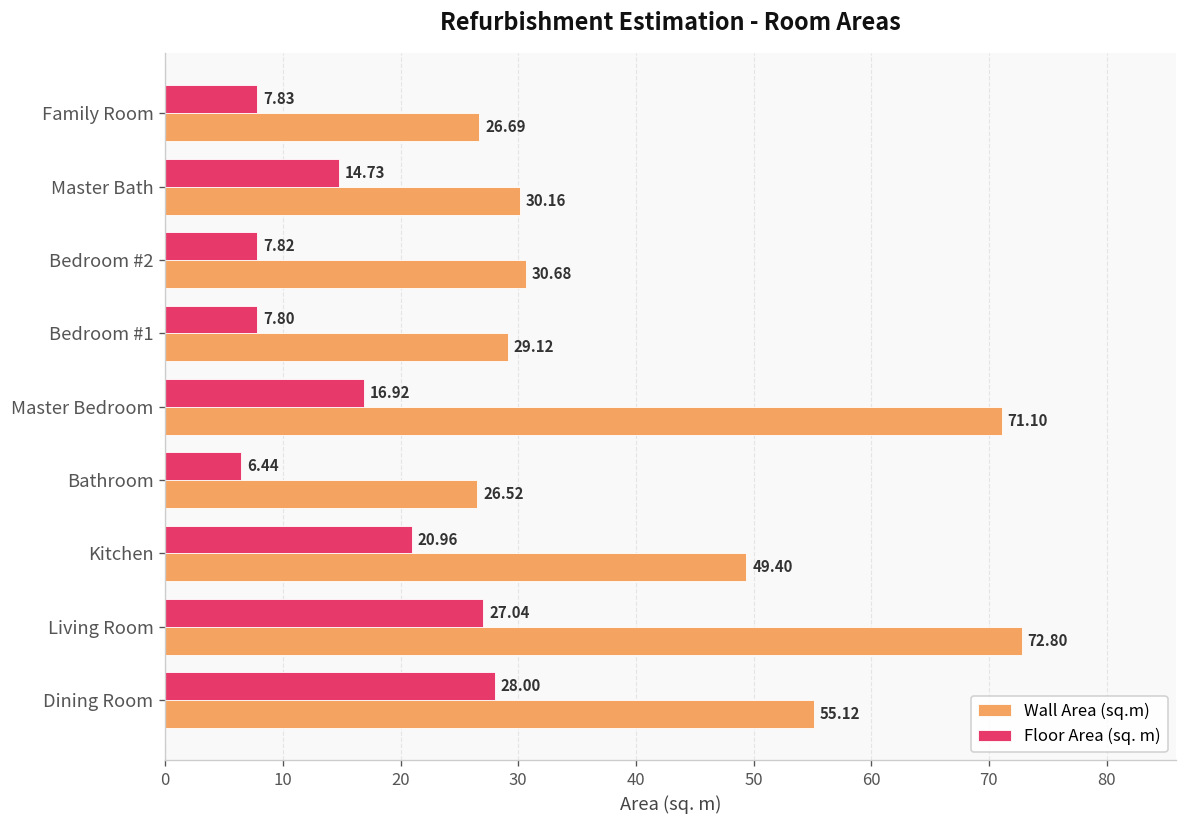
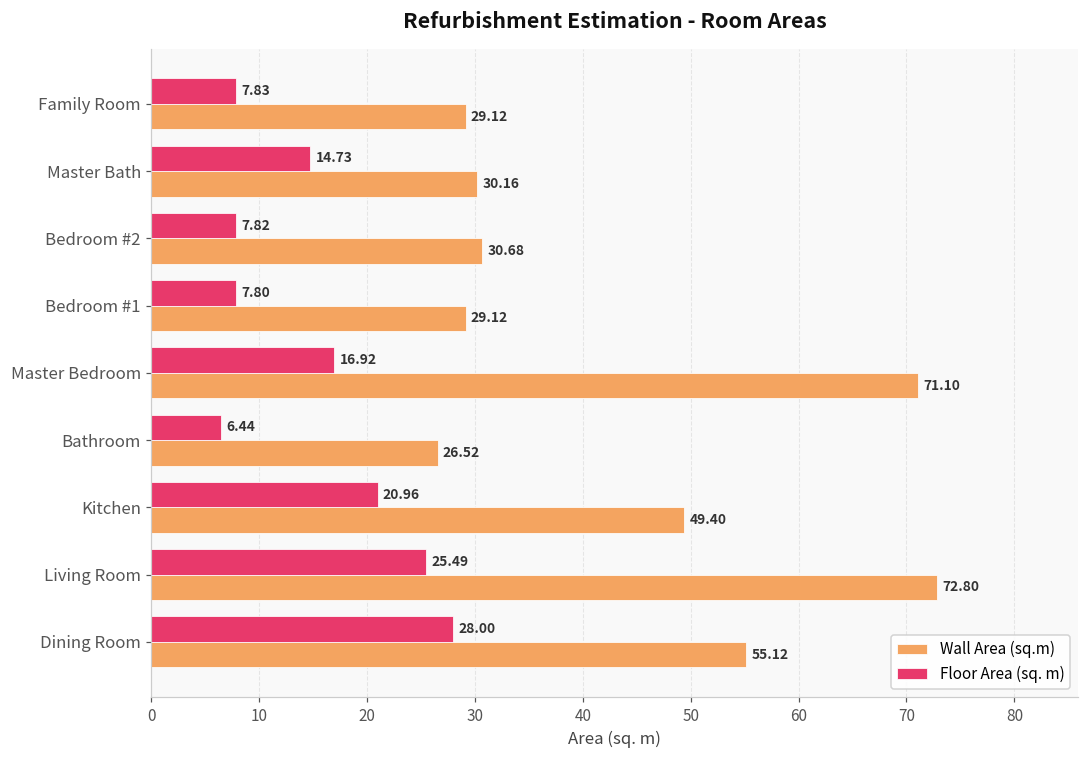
  {
    "Wall Area (sq.m)": {
-     "Family Room": 26.69,
+     "Family Room": 29.12,
      "Master Bath": 30.16,
      "Bedroom #2": 30.68,
      "Bedroom #1": 29.12,
      "Master Bedroom": 71.10,
      "Bathroom": 26.52,
      "Kitchen": 49.40,
      "Living Room": 72.80,
      "Dining Room": 55.12
    },
    "Floor Area (sq. m)": {
      "Family Room": 7.83,
      "Master Bath": 14.73,
      "Bedroom #2": 7.82,
      "Bedroom #1": 7.80,
      "Master Bedroom": 16.92,
      "Bathroom": 6.44,
      "Kitchen": 20.96,
-     "Living Room": 27.04,
+     "Living Room": 25.49,
      "Dining Room": 28.00
    }
  }
